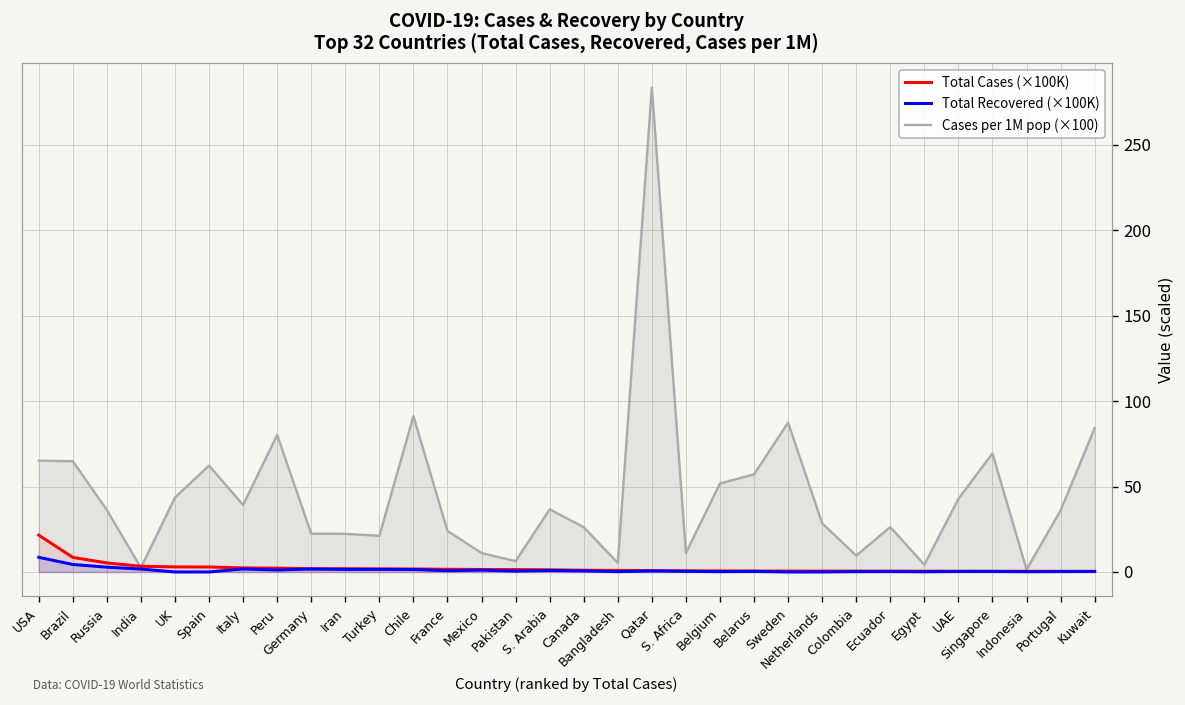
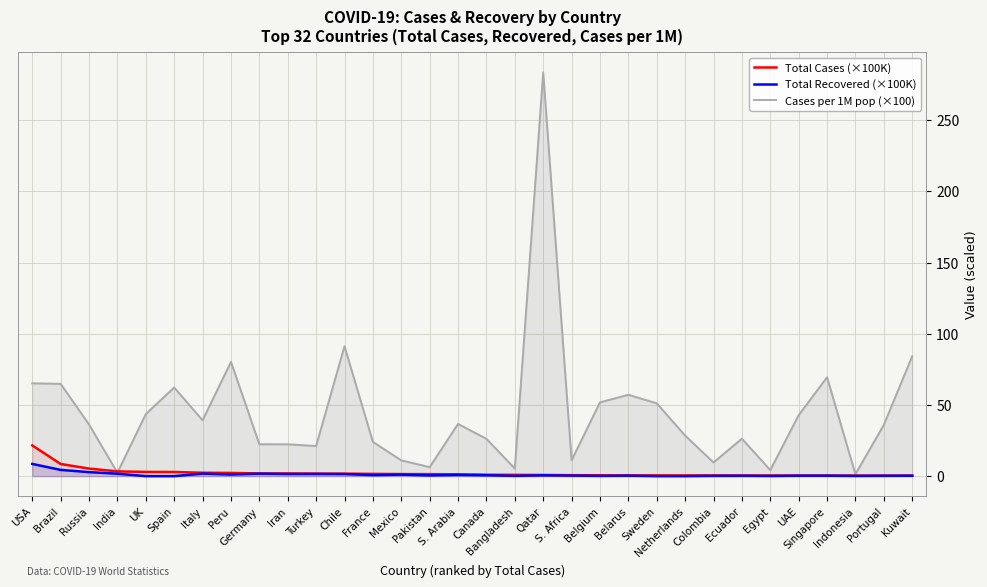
  {
    "Total Cases (×100K)": {
      "USA": 22,
      "Brazil": 9,
      "Russia": 5,
      "UK": 3,
      "Spain": 3
    },
    "Total Recovered (×100K)": {
      "USA": 9,
      "Brazil": 4,
      "Russia": 3,
      "UK": 0,
      "Spain": 0
    },
    "Cases per 1M pop (×100)": {
      "USA": 65,
      "Brazil": 65,
      "Russia": 36,
      "UK": 44,
      "Spain": 62,
      "Italy": 39,
      "Peru": 80,
      "Germany": 22,
      "Iran": 22,
      "Turkey": 21,
      "Chile": 91,
      "France": 24,
      "Mexico": 11,
      "Pakistan": 6,
      "S. Arabia": 37,
      "Canada": 26,
      "Bangladesh": 5,
      "Qatar": 284,
      "S. Africa": 11,
      "Belgium": 52,
      "Belarus": 57,
-     "Sweden": 87,
+     "Sweden": 51,
      "Netherlands": 28,
      "Colombia": 10,
      "Ecuador": 26,
      "Egypt": 4,
      "UAE": 43,
      "Singapore": 69,
      "Portugal": 36,
      "Kuwait": 84
    }
  }
